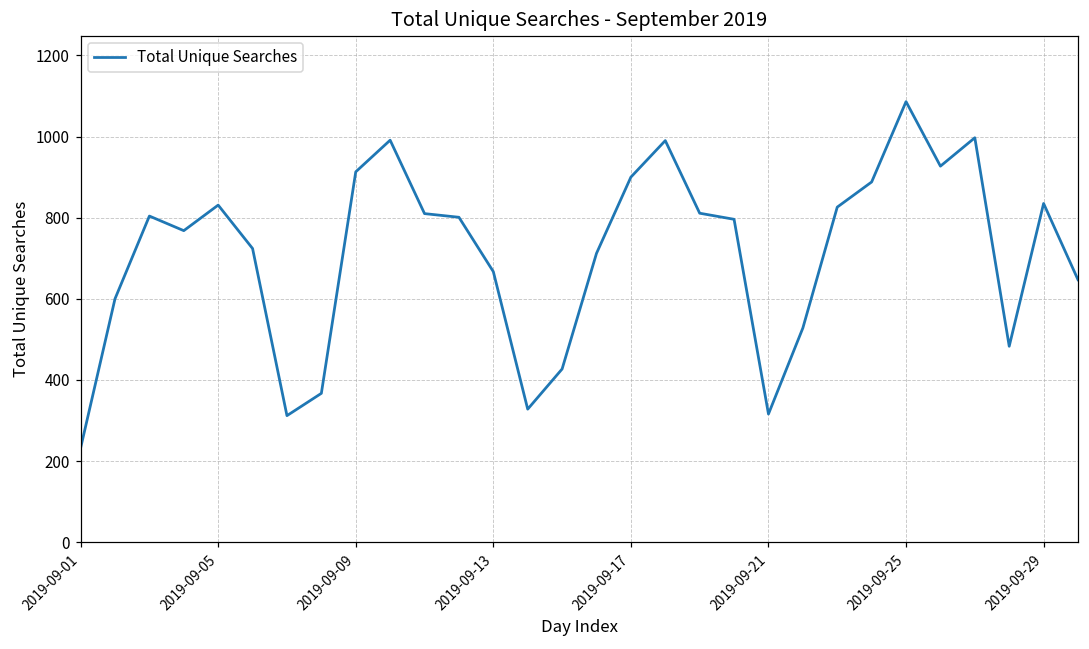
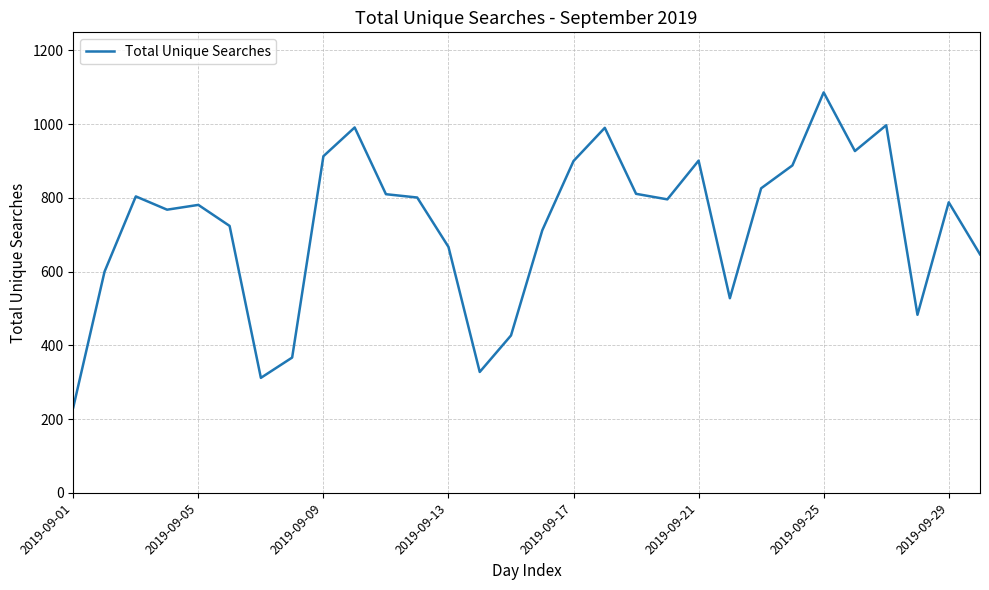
  {
    "2019-09-01": 230,
-   "2019-09-05": 830,
+   "2019-09-05": 780,
    "2019-09-09": 910,
    "2019-09-13": 670,
    "2019-09-17": 900,
-   "2019-09-21": 320,
+   "2019-09-21": 900,
    "2019-09-25": 1090,
-   "2019-09-29": 840
+   "2019-09-29": 790
  }
